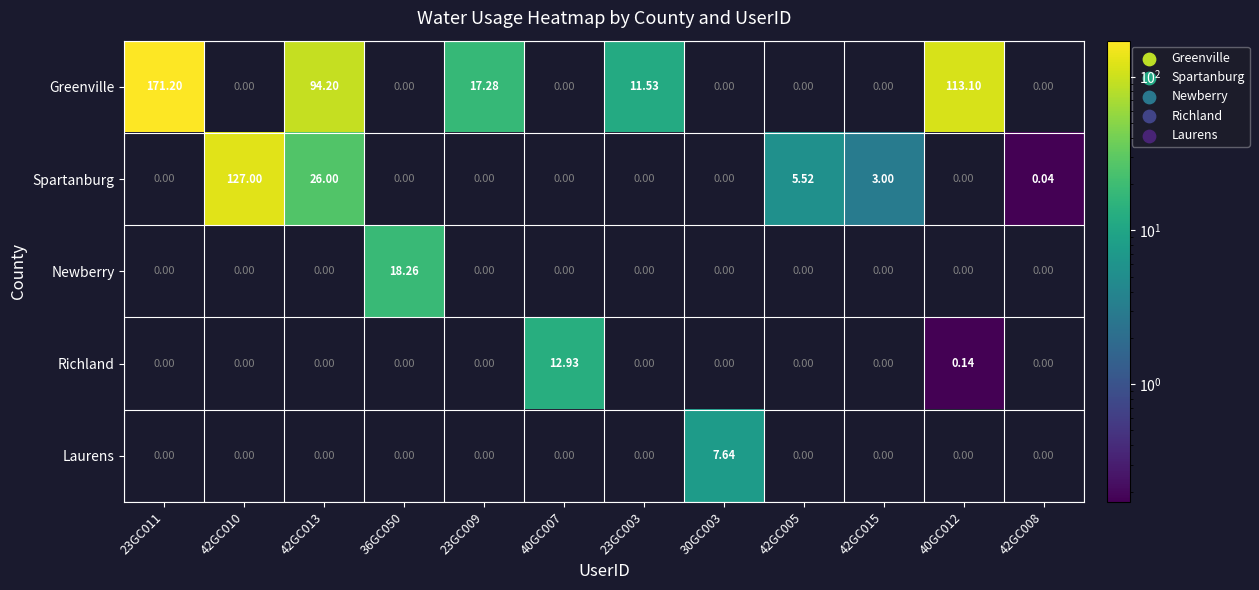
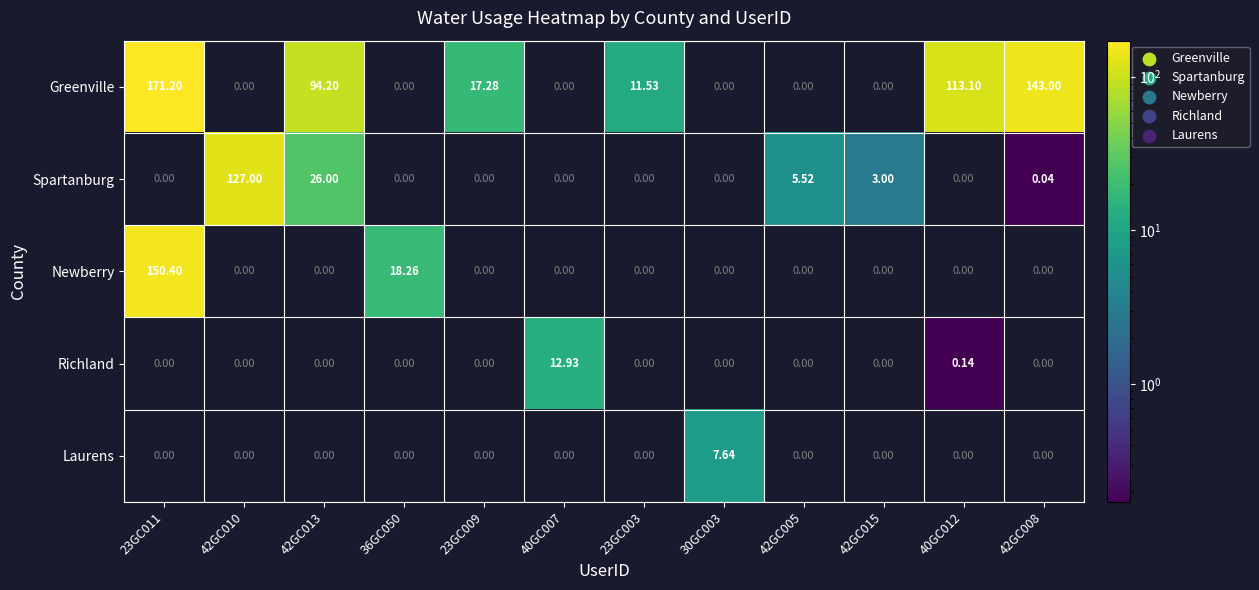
  {
    "Greenville": {
      "23GC011": 171.20,
      "42GC010": 0.00,
      "42GC013": 94.20,
      "36GC050": 0.00,
      "23GC009": 17.28,
      "40GC007": 0.00,
      "23GC003": 11.53,
      "30GC003": 0.00,
      "42GC005": 0.00,
      "42GC015": 0.00,
      "40GC012": 113.10,
-     "42GC008": 0.00
+     "42GC008": 143.00
    },
    "Spartanburg": {
      "23GC011": 0.00,
      "42GC010": 127.00,
      "42GC013": 26.00,
      "36GC050": 0.00,
      "23GC009": 0.00,
      "40GC007": 0.00,
      "23GC003": 0.00,
      "30GC003": 0.00,
      "42GC005": 5.52,
      "42GC015": 3.00,
      "40GC012": 0.00,
      "42GC008": 0.04
    },
    "Newberry": {
-     "23GC011": 0.00,
+     "23GC011": 150.40,
      "42GC010": 0.00,
      "42GC013": 0.00,
      "36GC050": 18.26,
      "23GC009": 0.00,
      "40GC007": 0.00,
      "23GC003": 0.00,
      "30GC003": 0.00,
      "42GC005": 0.00,
      "42GC015": 0.00,
      "40GC012": 0.00,
      "42GC008": 0.00
    },
    "Richland": {
      "23GC011": 0.00,
      "42GC010": 0.00,
      "42GC013": 0.00,
      "36GC050": 0.00,
      "23GC009": 0.00,
      "40GC007": 12.93,
      "23GC003": 0.00,
      "30GC003": 0.00,
      "42GC005": 0.00,
      "42GC015": 0.00,
      "40GC012": 0.14,
      "42GC008": 0.00
    },
    "Laurens": {
      "23GC011": 0.00,
      "42GC010": 0.00,
      "42GC013": 0.00,
      "36GC050": 0.00,
      "23GC009": 0.00,
      "40GC007": 0.00,
      "23GC003": 0.00,
      "30GC003": 7.64,
      "42GC005": 0.00,
      "42GC015": 0.00,
      "40GC012": 0.00,
      "42GC008": 0.00
    }
  }
